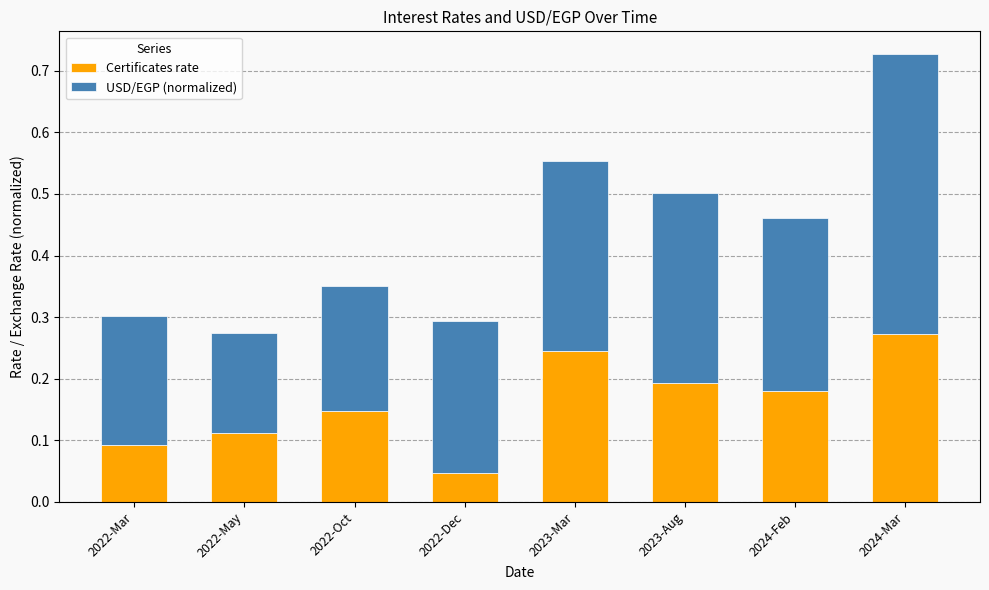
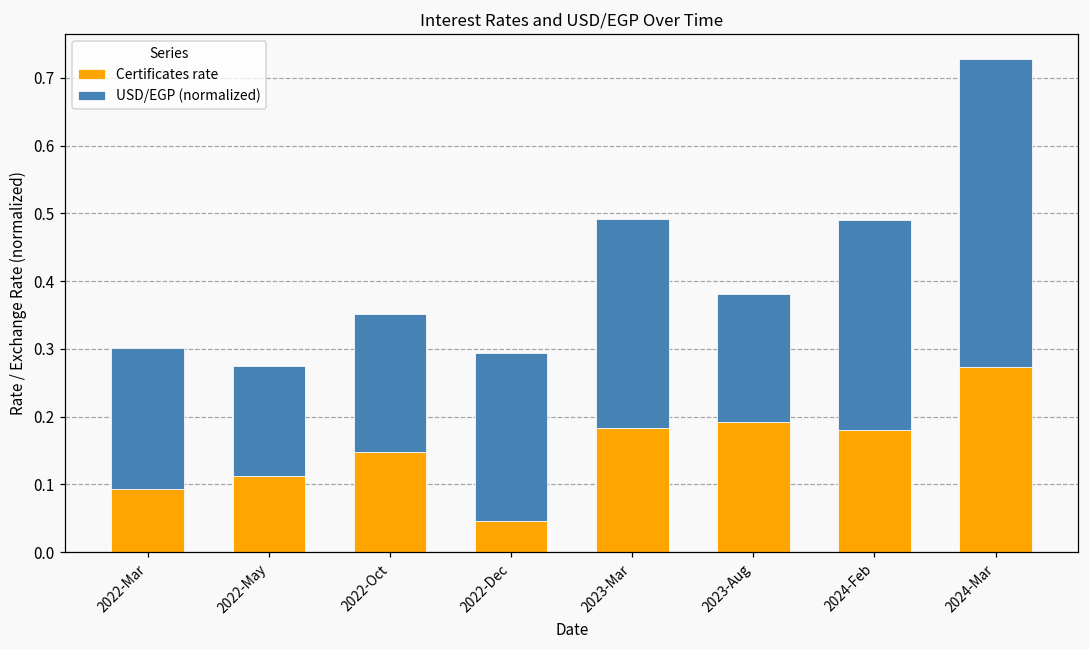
  {
    "Certificates rate": {
      "2022-Mar": 0.09,
      "2022-May": 0.11,
      "2022-Oct": 0.15,
      "2022-Dec": 0.05,
-     "2023-Mar": 0.24,
+     "2023-Mar": 0.18,
      "2023-Aug": 0.19,
      "2024-Feb": 0.18,
      "2024-Mar": 0.27
    },
    "USD/EGP (normalized)": {
      "2022-Mar": 0.21,
      "2022-May": 0.16,
      "2022-Oct": 0.20,
      "2022-Dec": 0.25,
      "2023-Mar": 0.31,
-     "2023-Aug": 0.31,
-     "2024-Feb": 0.28,
+     "2023-Aug": 0.19,
+     "2024-Feb": 0.31,
      "2024-Mar": 0.45
    }
  }
